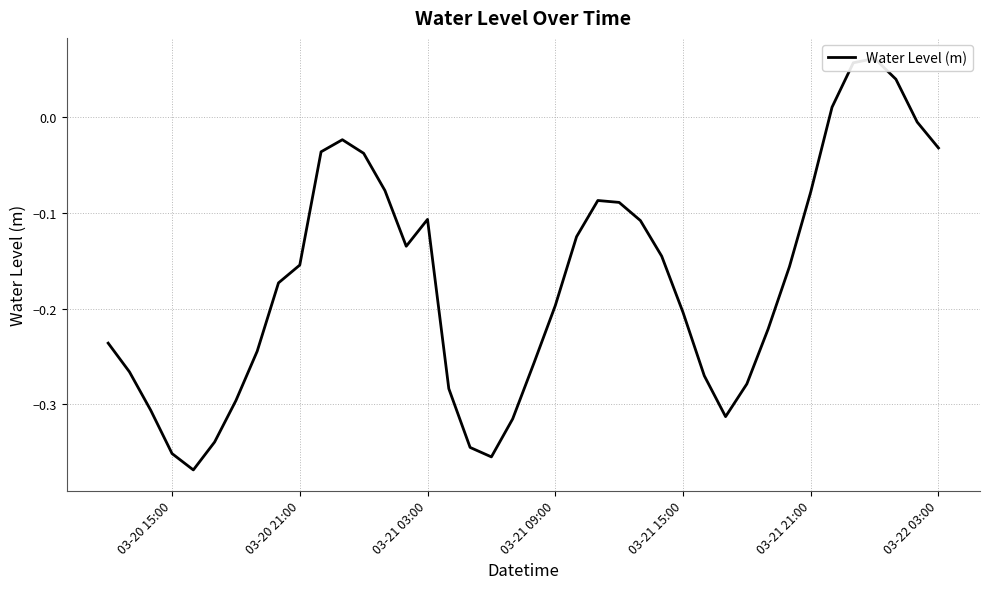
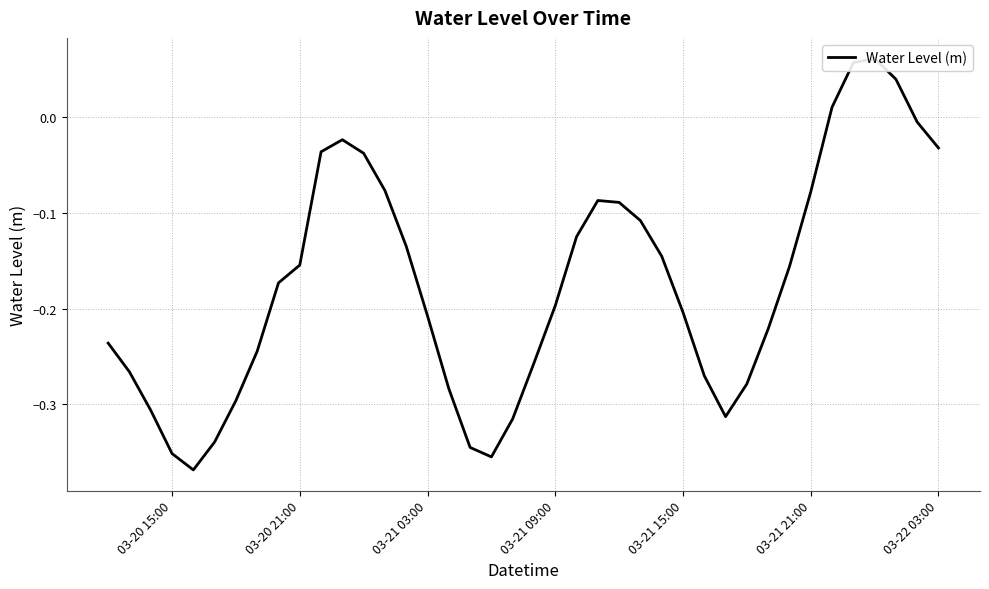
  {
    "03-20 15:00": -0.35,
    "03-20 21:00": -0.15,
-   "03-21 03:00": -0.11,
+   "03-21 03:00": -0.21,
    "03-21 09:00": -0.20,
    "03-21 15:00": -0.20,
    "03-21 21:00": -0.08,
    "03-22 03:00": -0.03
  }
